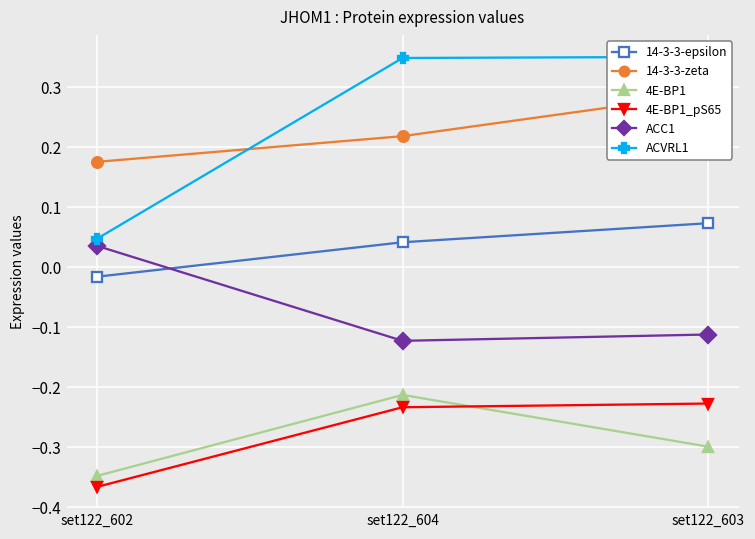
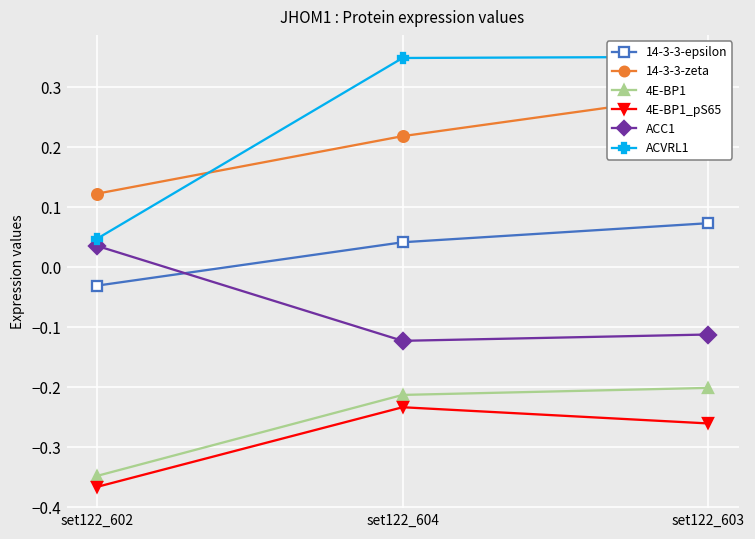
  {
    "14-3-3-epsilon": {
-     "set122_602": -0.02,
+     "set122_602": -0.03,
      "set122_604": 0.04,
      "set122_603": 0.07
    },
    "14-3-3-zeta": {
-     "set122_602": 0.18,
+     "set122_602": 0.12,
      "set122_604": 0.22
    },
    "4E-BP1": {
      "set122_602": -0.35,
      "set122_604": -0.21,
-     "set122_603": -0.30
+     "set122_603": -0.20
    },
    "4E-BP1_pS65": {
      "set122_602": -0.37,
      "set122_604": -0.23,
-     "set122_603": -0.23
+     "set122_603": -0.26
    },
    "ACC1": {
      "set122_602": 0.04,
      "set122_604": -0.12,
      "set122_603": -0.11
    },
    "ACVRL1": {
      "set122_602": 0.05,
      "set122_604": 0.35
    }
  }
